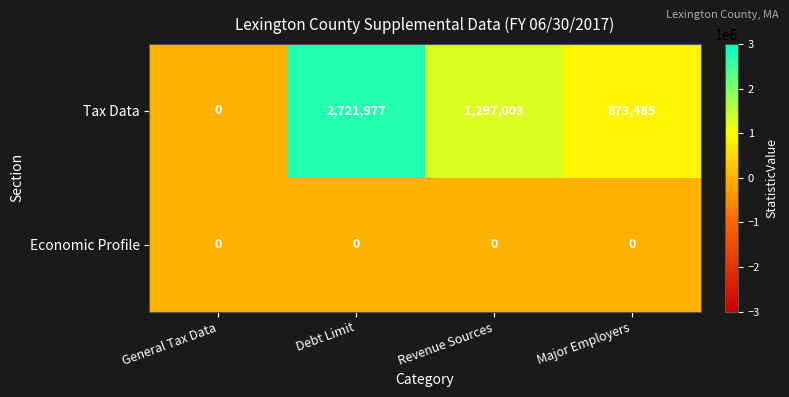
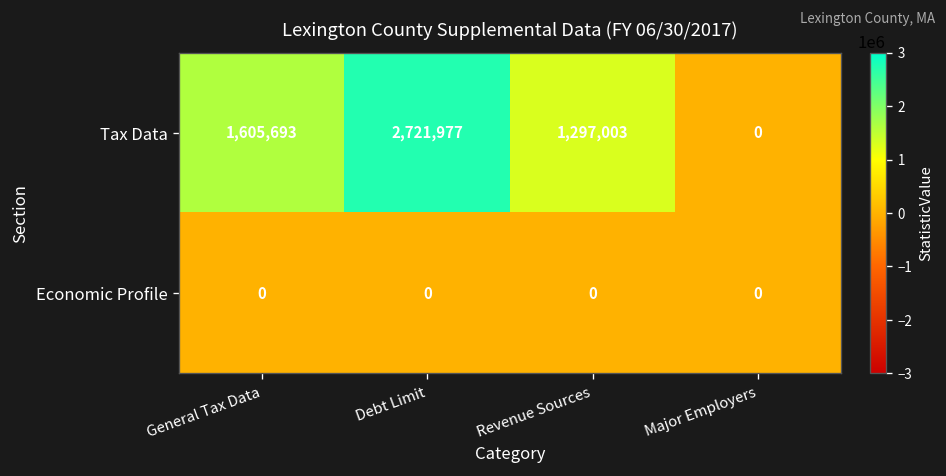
  {
    "Tax Data": {
-     "General Tax Data": "0",
+     "General Tax Data": "1,605,693",
      "Debt Limit": "2,721,977",
      "Revenue Sources": "1,297,003",
-     "Major Employers": "873,485"
+     "Major Employers": "0"
    },
    "Economic Profile": {
      "General Tax Data": "0",
      "Debt Limit": "0",
      "Revenue Sources": "0",
      "Major Employers": "0"
    }
  }
